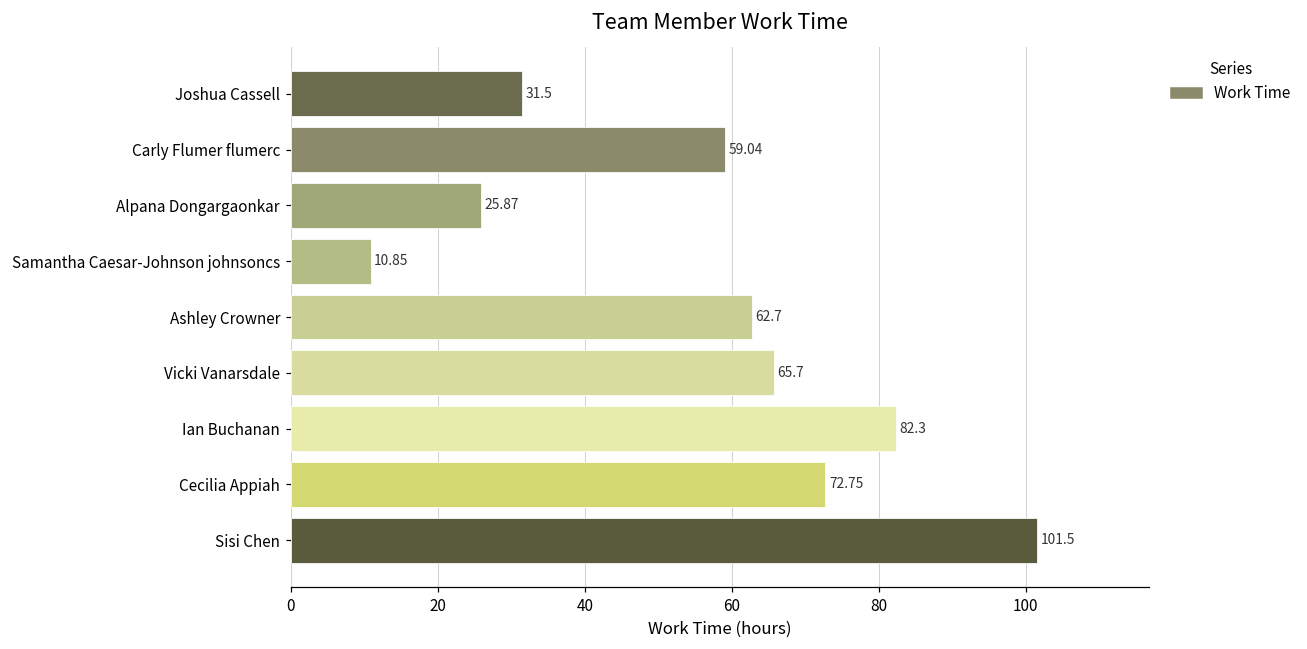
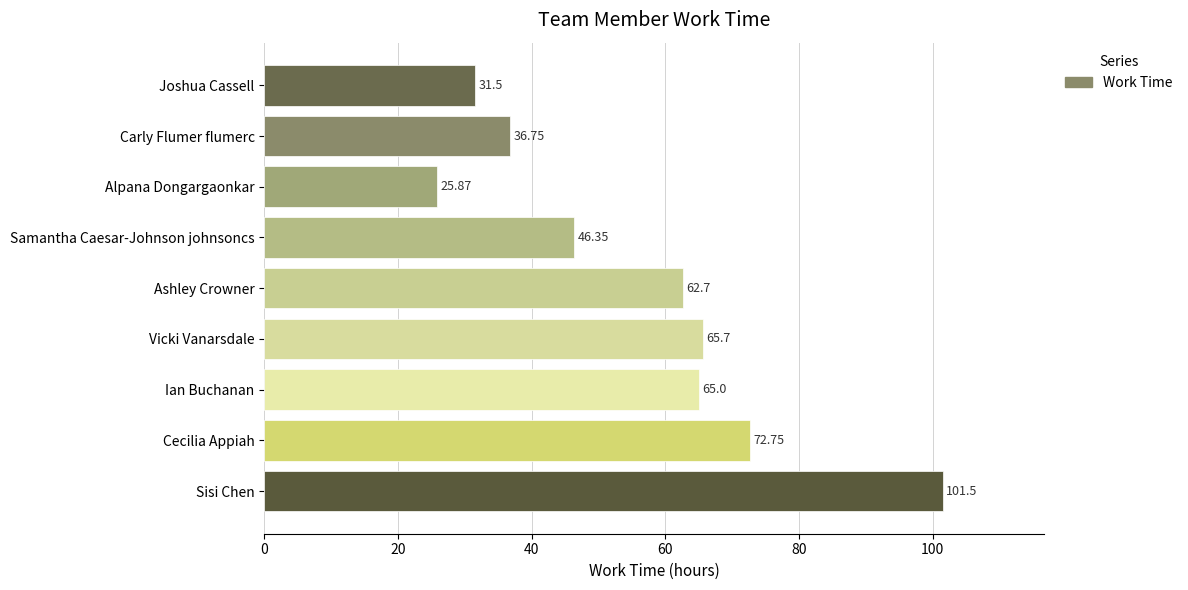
  {
    "Joshua Cassell": 31.5,
-   "Carly Flumer flumerc": 59.04,
+   "Carly Flumer flumerc": 36.75,
    "Alpana Dongargaonkar": 25.87,
-   "Samantha Caesar-Johnson johnsoncs": 10.85,
+   "Samantha Caesar-Johnson johnsoncs": 46.35,
    "Ashley Crowner": 62.7,
    "Vicki Vanarsdale": 65.7,
-   "Ian Buchanan": 82.3,
+   "Ian Buchanan": 65.0,
    "Cecilia Appiah": 72.75,
    "Sisi Chen": 101.5
  }
